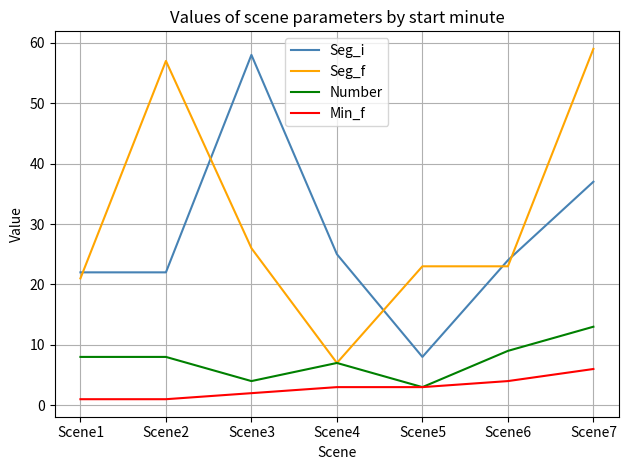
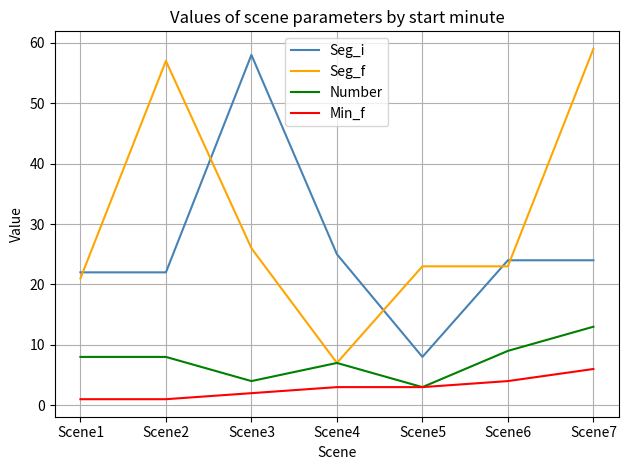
  {
    "Seg_i": {
      "Scene1": 22,
      "Scene2": 22,
      "Scene3": 58,
      "Scene4": 25,
      "Scene5": 8,
      "Scene6": 24,
-     "Scene7": 37
+     "Scene7": 24
    },
    "Seg_f": {
      "Scene1": 21,
      "Scene2": 57,
      "Scene3": 26,
      "Scene5": 23,
      "Scene6": 23,
      "Scene7": 59
    },
    "Number": {
      "Scene1": 8,
      "Scene2": 8,
      "Scene3": 4,
      "Scene6": 9,
      "Scene7": 13
    },
    "Min_f": {
      "Scene1": 1,
      "Scene2": 1,
      "Scene3": 2,
      "Scene4": 3,
      "Scene6": 4,
      "Scene7": 6
    }
  }
